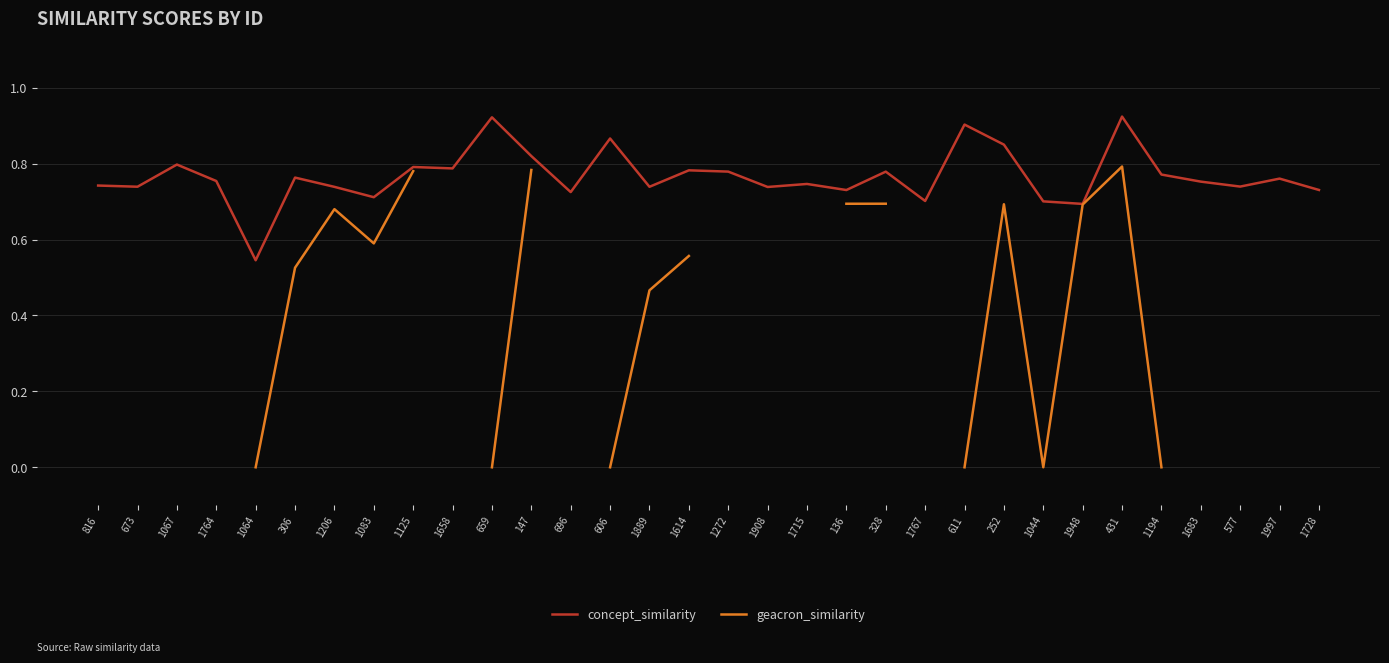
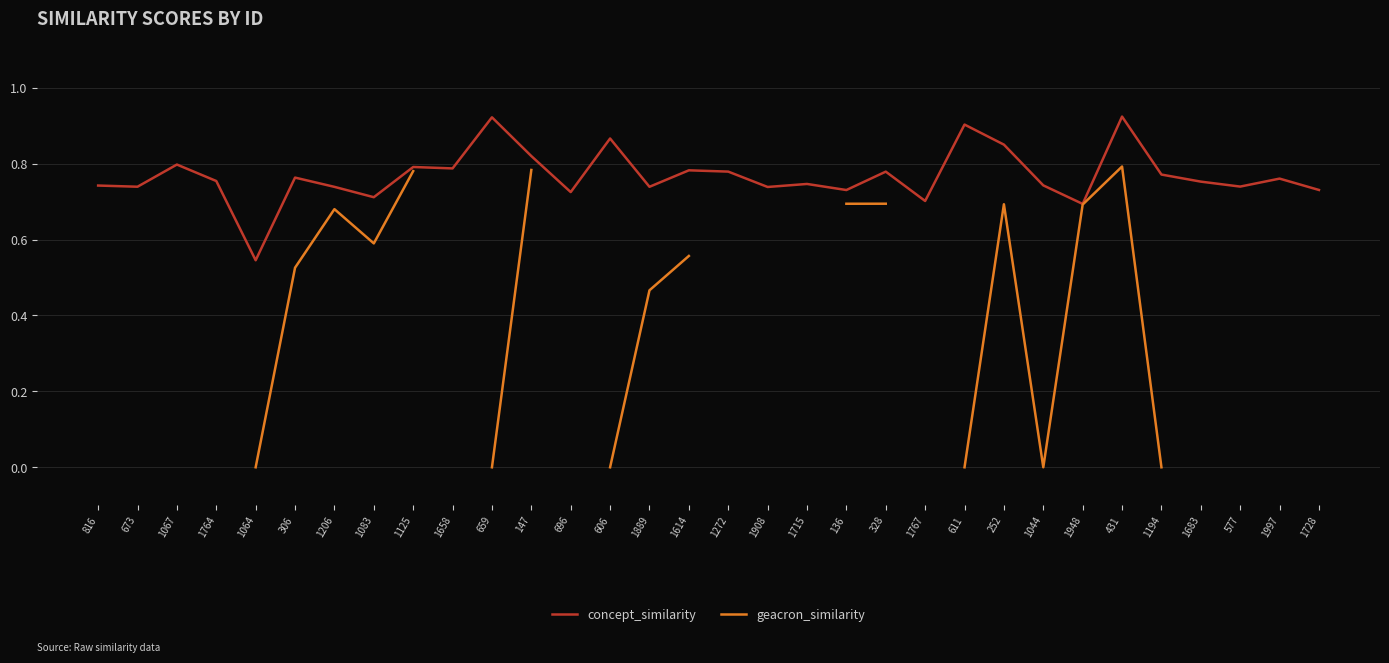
  {
    "concept_similarity": {
      "816": 0.74,
      "673": 0.74,
      "1067": 0.80,
      "1764": 0.75,
      "1064": 0.55,
      "306": 0.76,
      "1206": 0.74,
      "1083": 0.71,
      "1125": 0.79,
      "1658": 0.79,
      "659": 0.92,
      "147": 0.82,
      "696": 0.72,
      "606": 0.87,
      "1889": 0.74,
      "1614": 0.78,
      "1272": 0.78,
      "1908": 0.74,
      "1715": 0.75,
      "136": 0.73,
      "328": 0.78,
      "1767": 0.70,
      "611": 0.90,
      "252": 0.85,
-     "1044": 0.70,
+     "1044": 0.74,
      "431": 0.92,
      "1194": 0.77,
      "1683": 0.75,
      "577": 0.74,
      "1997": 0.76,
      "1728": 0.73
    },
    "geacron_similarity": {
      "816": 0.59,
      "1067": 0.69,
      "1064": 0.00,
      "306": 0.53,
      "1206": 0.68,
      "1083": 0.59,
      "1125": 0.78,
      "659": 0.00,
      "147": 0.78,
      "606": 0.00,
      "1889": 0.47,
      "1614": 0.56,
      "136": 0.69,
      "328": 0.69,
      "611": 0.00,
      "252": 0.69,
      "1044": 0.00,
      "431": 0.79,
      "1194": 0.00,
      "577": 0.69
    }
  }
